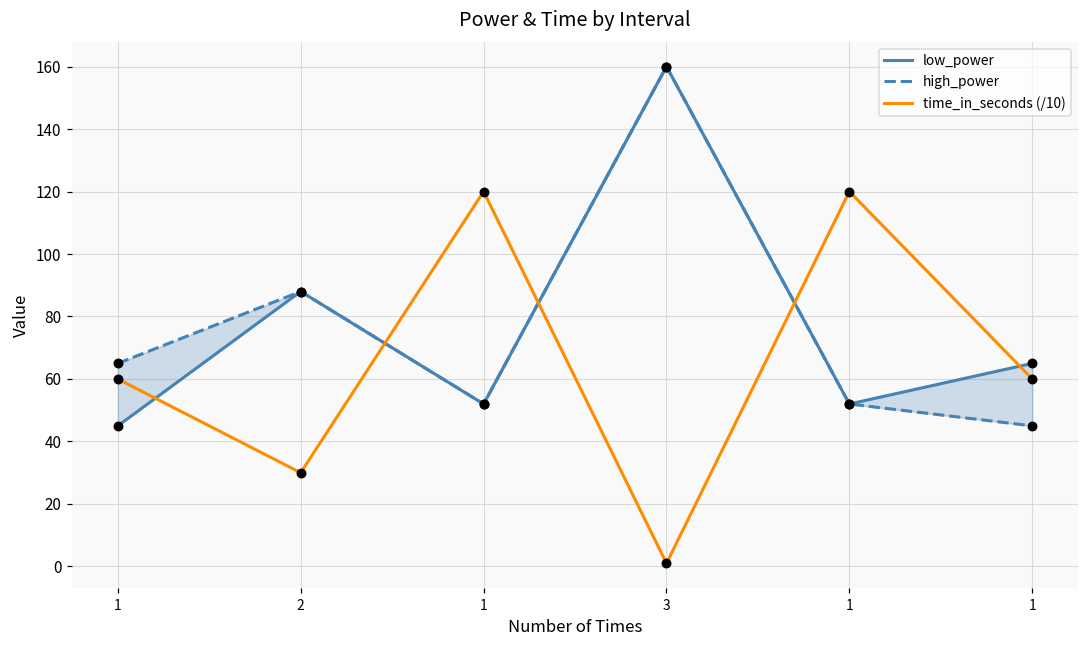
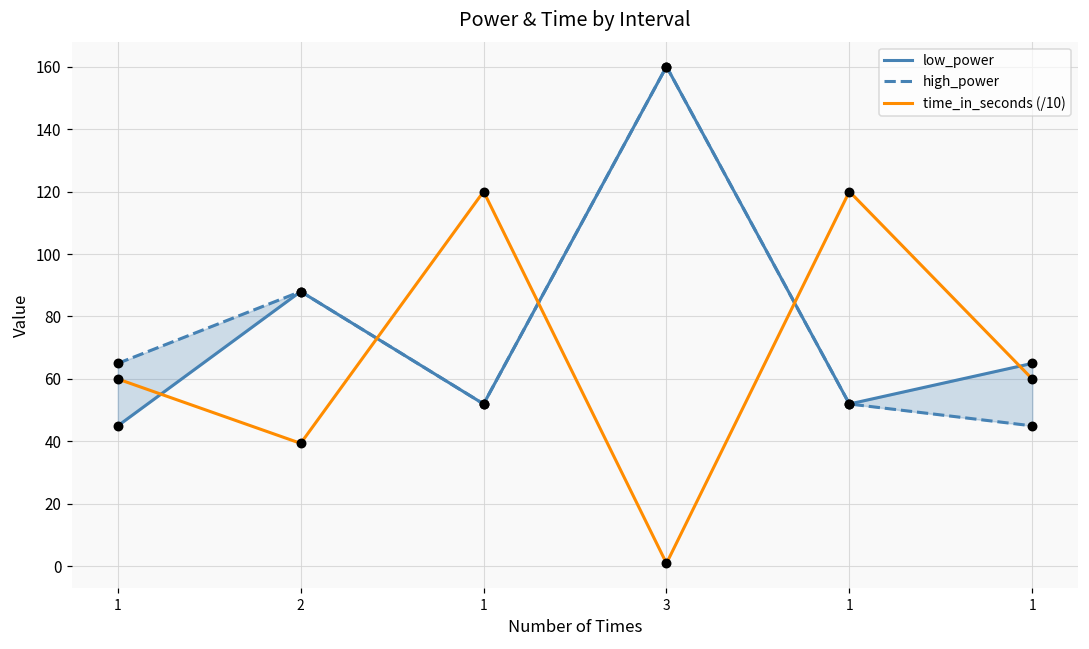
  {
    "time_in_seconds (/10)": {
-     "2": 30,
+     "2": 39,
      "3": 1
    }
  }
